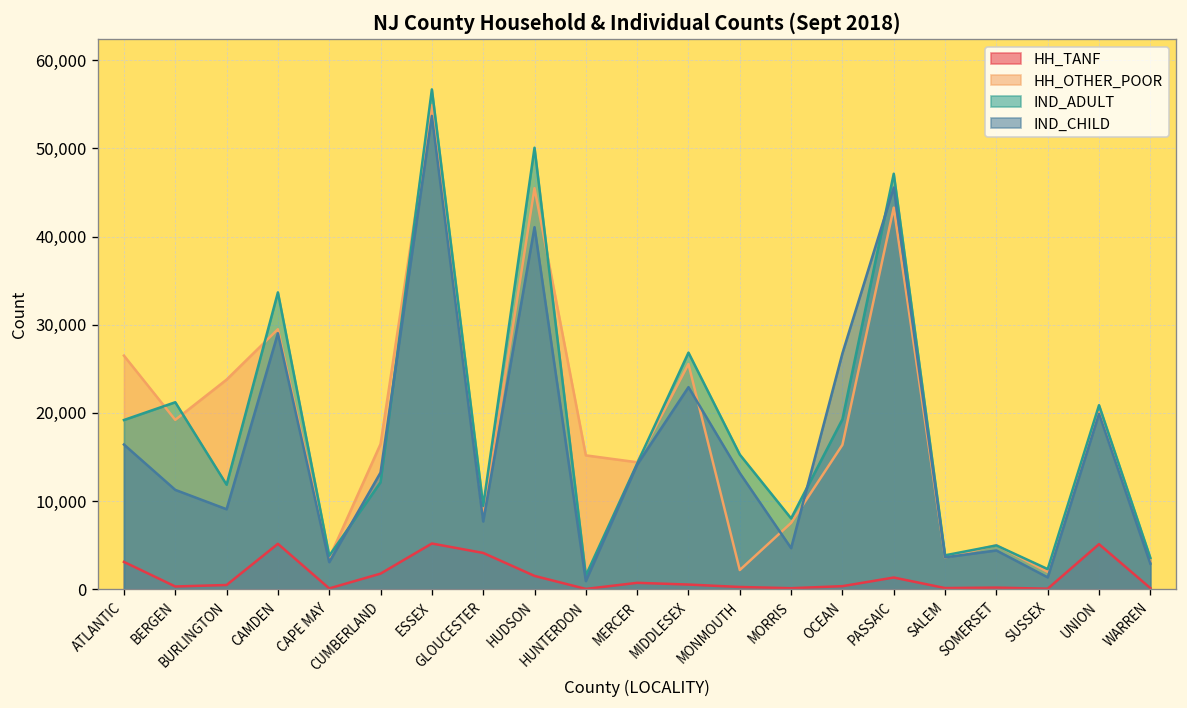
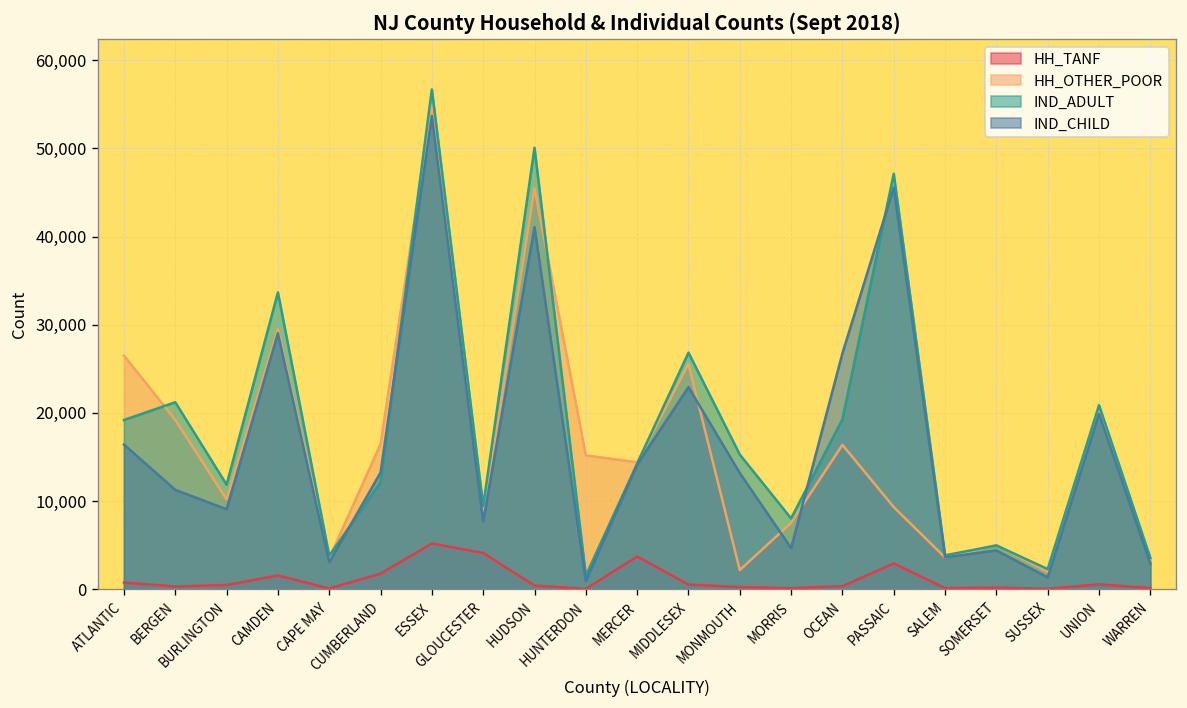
  {
    "HH_TANF": {
-     "ATLANTIC": "3,000",
+     "ATLANTIC": "1,000",
      "BERGEN": "0",
      "BURLINGTON": "0",
-     "CAMDEN": "5,000",
+     "CAMDEN": "2,000",
      "CAPE MAY": "0",
      "CUMBERLAND": "2,000",
      "ESSEX": "5,000",
      "GLOUCESTER": "4,000",
-     "HUDSON": "2,000",
+     "HUDSON": "0",
      "HUNTERDON": "0",
-     "MERCER": "1,000",
+     "MERCER": "4,000",
      "MIDDLESEX": "1,000",
      "MONMOUTH": "0",
      "MORRIS": "0",
      "OCEAN": "0",
-     "PASSAIC": "1,000",
+     "PASSAIC": "3,000",
      "SALEM": "0",
      "SOMERSET": "0",
      "SUSSEX": "0",
-     "UNION": "5,000",
+     "UNION": "1,000",
      "WARREN": "0"
    },
    "HH_OTHER_POOR": {
      "ATLANTIC": "26,000",
      "BERGEN": "19,000",
-     "BURLINGTON": "24,000",
+     "BURLINGTON": "10,000",
      "CAMDEN": "29,000",
      "CUMBERLAND": "16,000",
      "ESSEX": "55,000",
      "GLOUCESTER": "8,000",
      "HUDSON": "45,000",
      "HUNTERDON": "15,000",
      "MIDDLESEX": "26,000",
      "MONMOUTH": "2,000",
      "MORRIS": "8,000",
      "OCEAN": "16,000",
-     "PASSAIC": "43,000"
+     "PASSAIC": "9,000"
    }
  }
